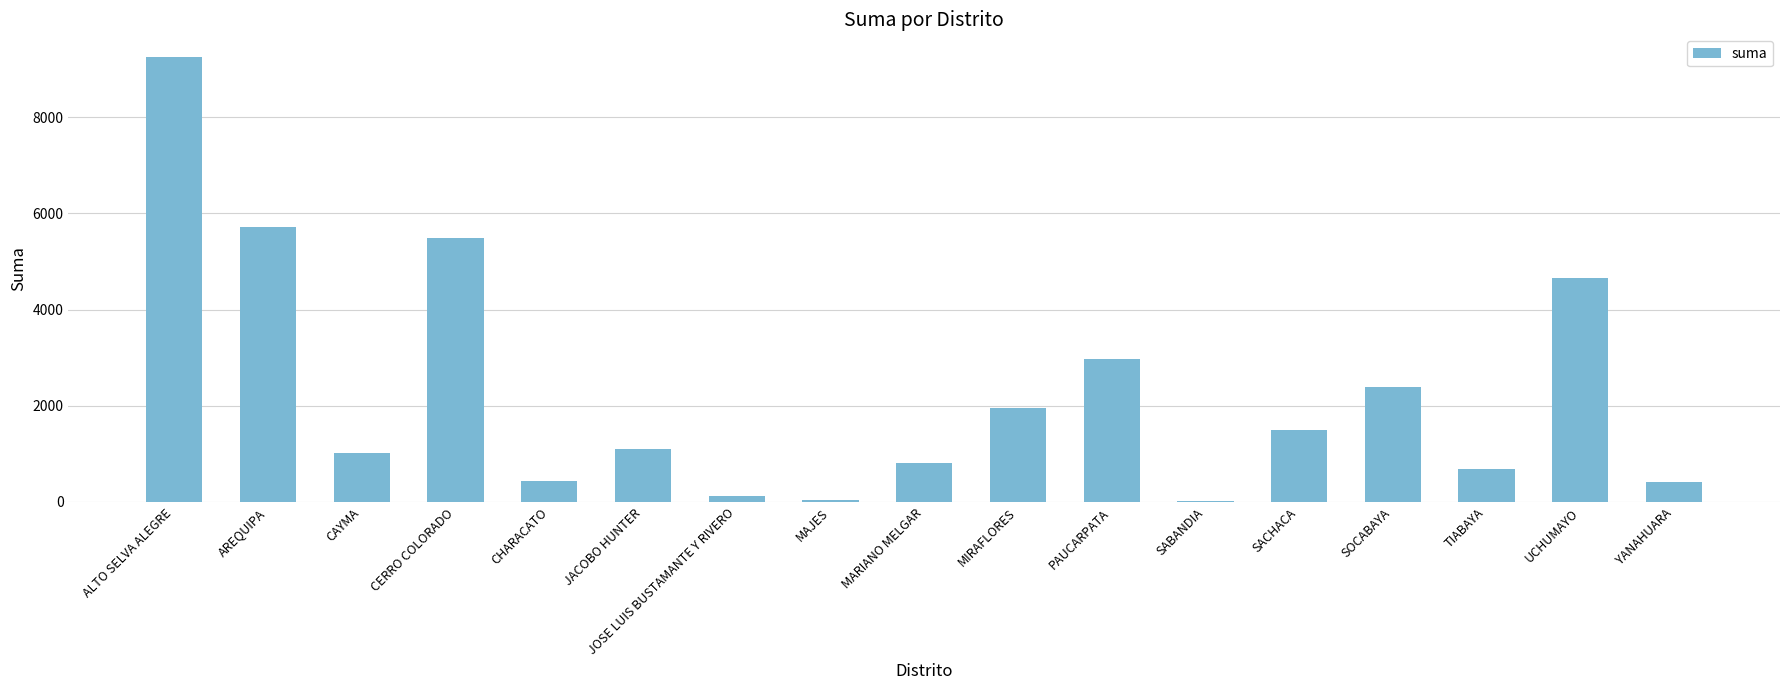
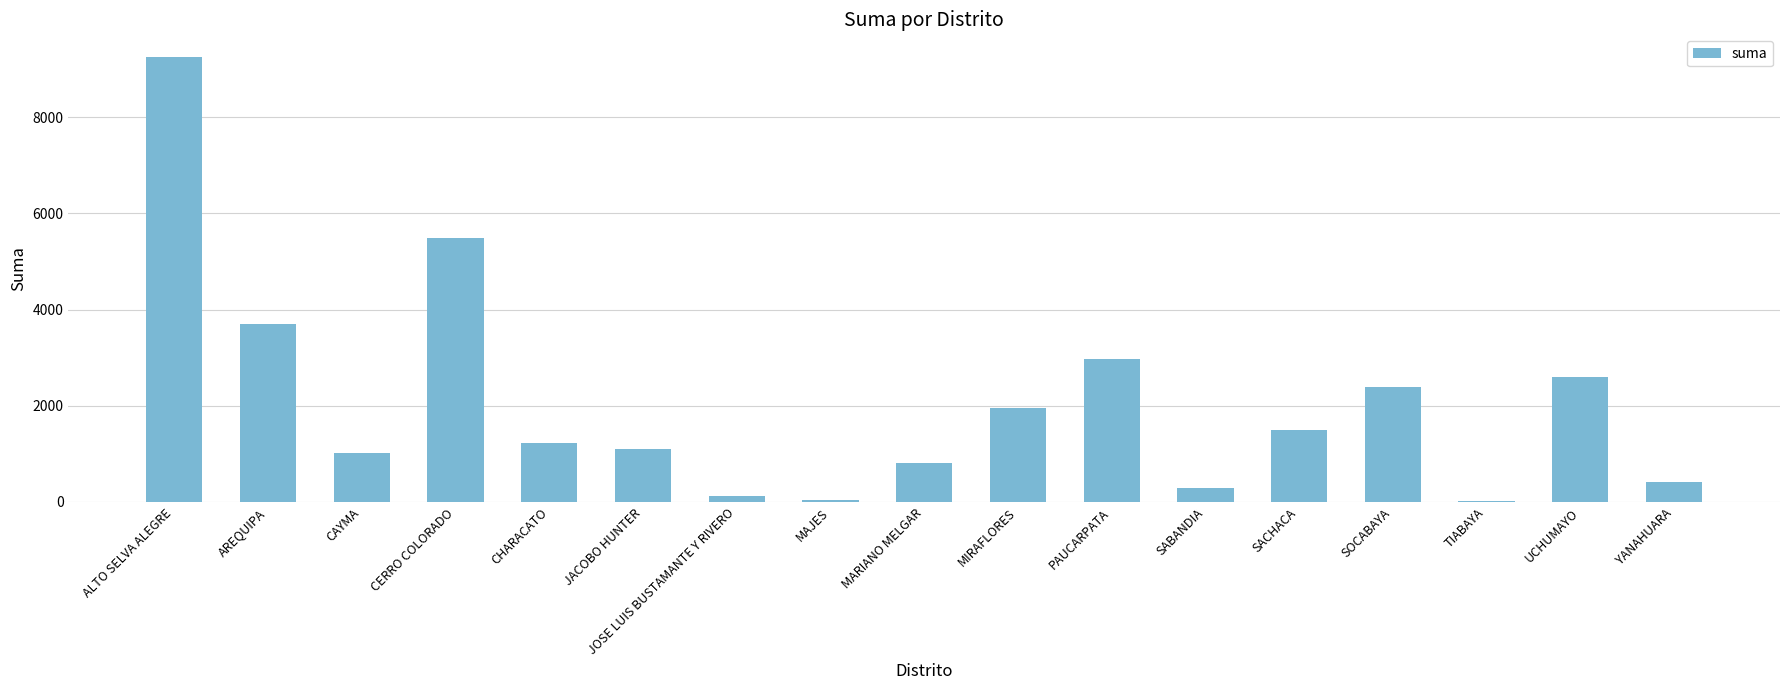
  {
    "ALTO SELVA ALEGRE": 9300,
-   "AREQUIPA": 5700,
+   "AREQUIPA": 3700,
    "CAYMA": 1000,
    "CERRO COLORADO": 5500,
-   "CHARACATO": 400,
+   "CHARACATO": 1200,
    "JACOBO HUNTER": 1100,
    "JOSE LUIS BUSTAMANTE Y RIVERO": 100,
    "MARIANO MELGAR": 800,
    "MIRAFLORES": 2000,
    "PAUCARPATA": 3000,
-   "SABANDIA": 0,
+   "SABANDIA": 300,
    "SACHACA": 1500,
    "SOCABAYA": 2400,
-   "TIABAYA": 700,
-   "UCHUMAYO": 4700,
+   "TIABAYA": 0,
+   "UCHUMAYO": 2600,
    "YANAHUARA": 400
  }
